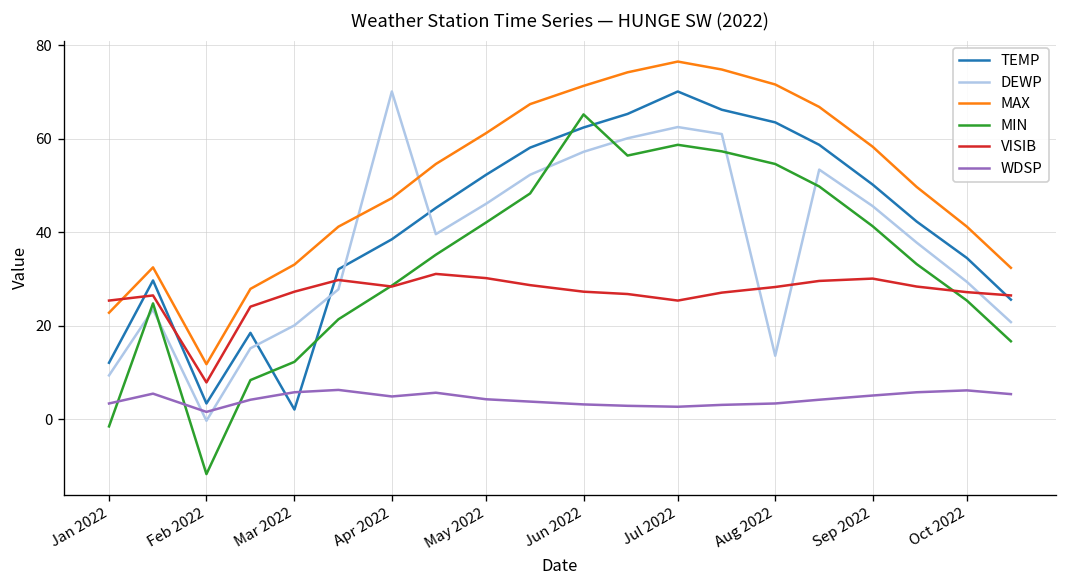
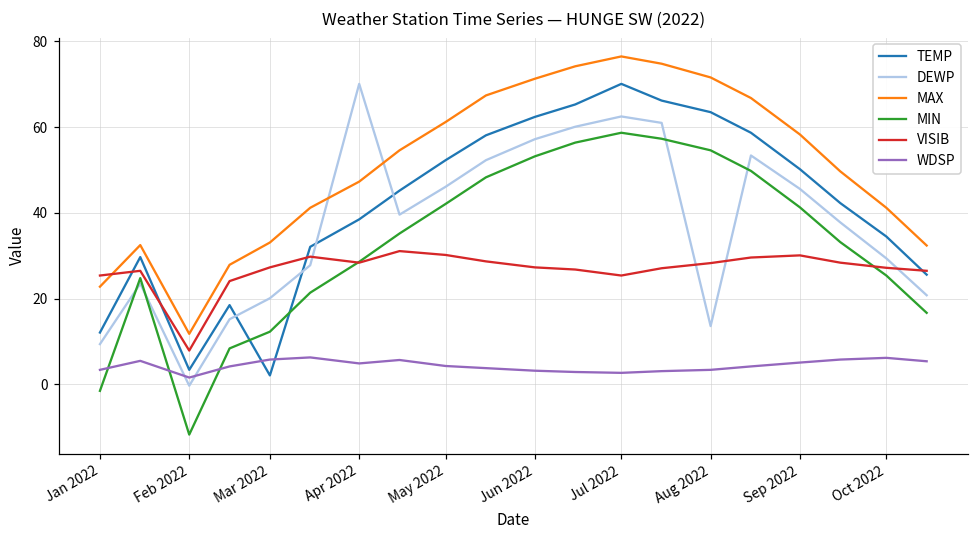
  {
    "TEMP": {
      "Jan 2022": 12,
      "Feb 2022": 3,
      "Mar 2022": 2,
      "Apr 2022": 39,
      "May 2022": 52,
      "Jun 2022": 62,
      "Jul 2022": 70,
      "Aug 2022": 64,
      "Sep 2022": 50,
      "Oct 2022": 35
    },
    "DEWP": {
      "Jan 2022": 9,
      "Feb 2022": 0,
      "Mar 2022": 20,
      "Apr 2022": 70,
      "May 2022": 46,
      "Jun 2022": 57,
      "Jul 2022": 63,
      "Aug 2022": 14,
      "Sep 2022": 46,
      "Oct 2022": 29
    },
    "MAX": {
      "Jan 2022": 23,
      "Feb 2022": 12,
      "Mar 2022": 33,
      "Apr 2022": 47,
      "May 2022": 61,
      "Jun 2022": 71,
      "Jul 2022": 77,
      "Aug 2022": 72,
      "Sep 2022": 58,
      "Oct 2022": 41
    },
    "MIN": {
      "Jan 2022": -2,
      "Feb 2022": -12,
      "Mar 2022": 12,
      "May 2022": 42,
-     "Jun 2022": 65,
+     "Jun 2022": 53,
      "Jul 2022": 59,
      "Aug 2022": 55,
      "Sep 2022": 41,
      "Oct 2022": 25
    },
    "VISIB": {
      "Jan 2022": 25,
      "Feb 2022": 8,
      "Mar 2022": 27,
      "May 2022": 30,
      "Jun 2022": 27,
      "Jul 2022": 25,
      "Aug 2022": 28,
      "Sep 2022": 30,
      "Oct 2022": 27
    },
    "WDSP": {
      "Jan 2022": 3,
      "Feb 2022": 2,
      "Mar 2022": 6,
      "Apr 2022": 5,
      "May 2022": 4,
      "Jun 2022": 3,
      "Jul 2022": 3,
      "Aug 2022": 3,
      "Sep 2022": 5,
      "Oct 2022": 6
    }
  }
